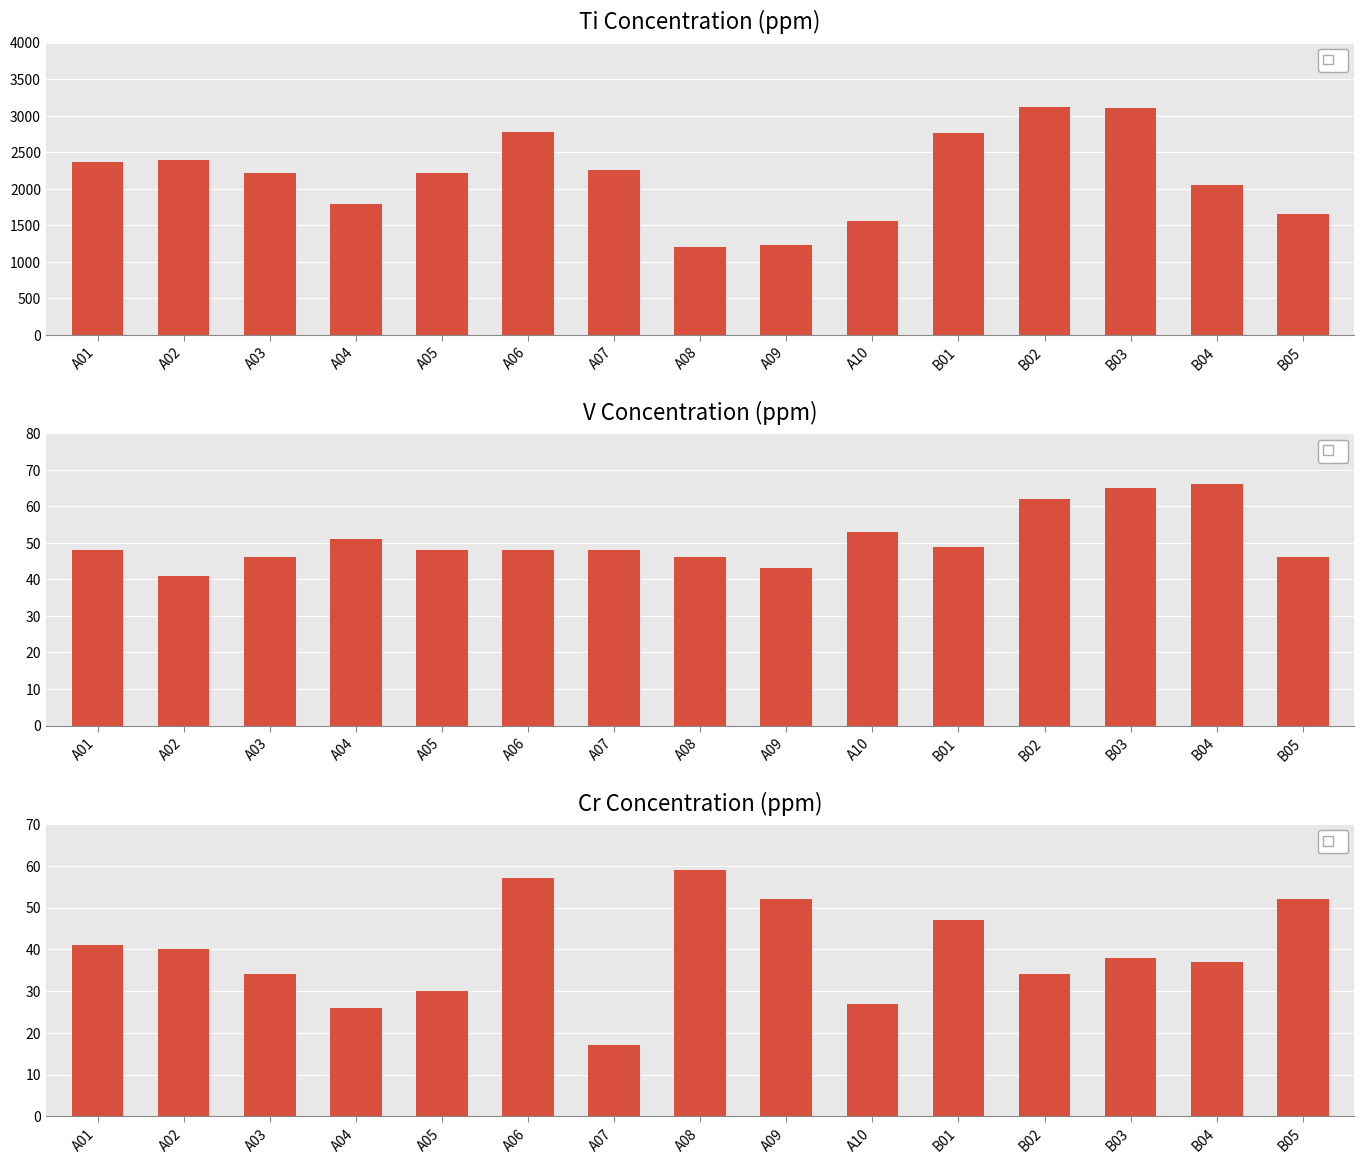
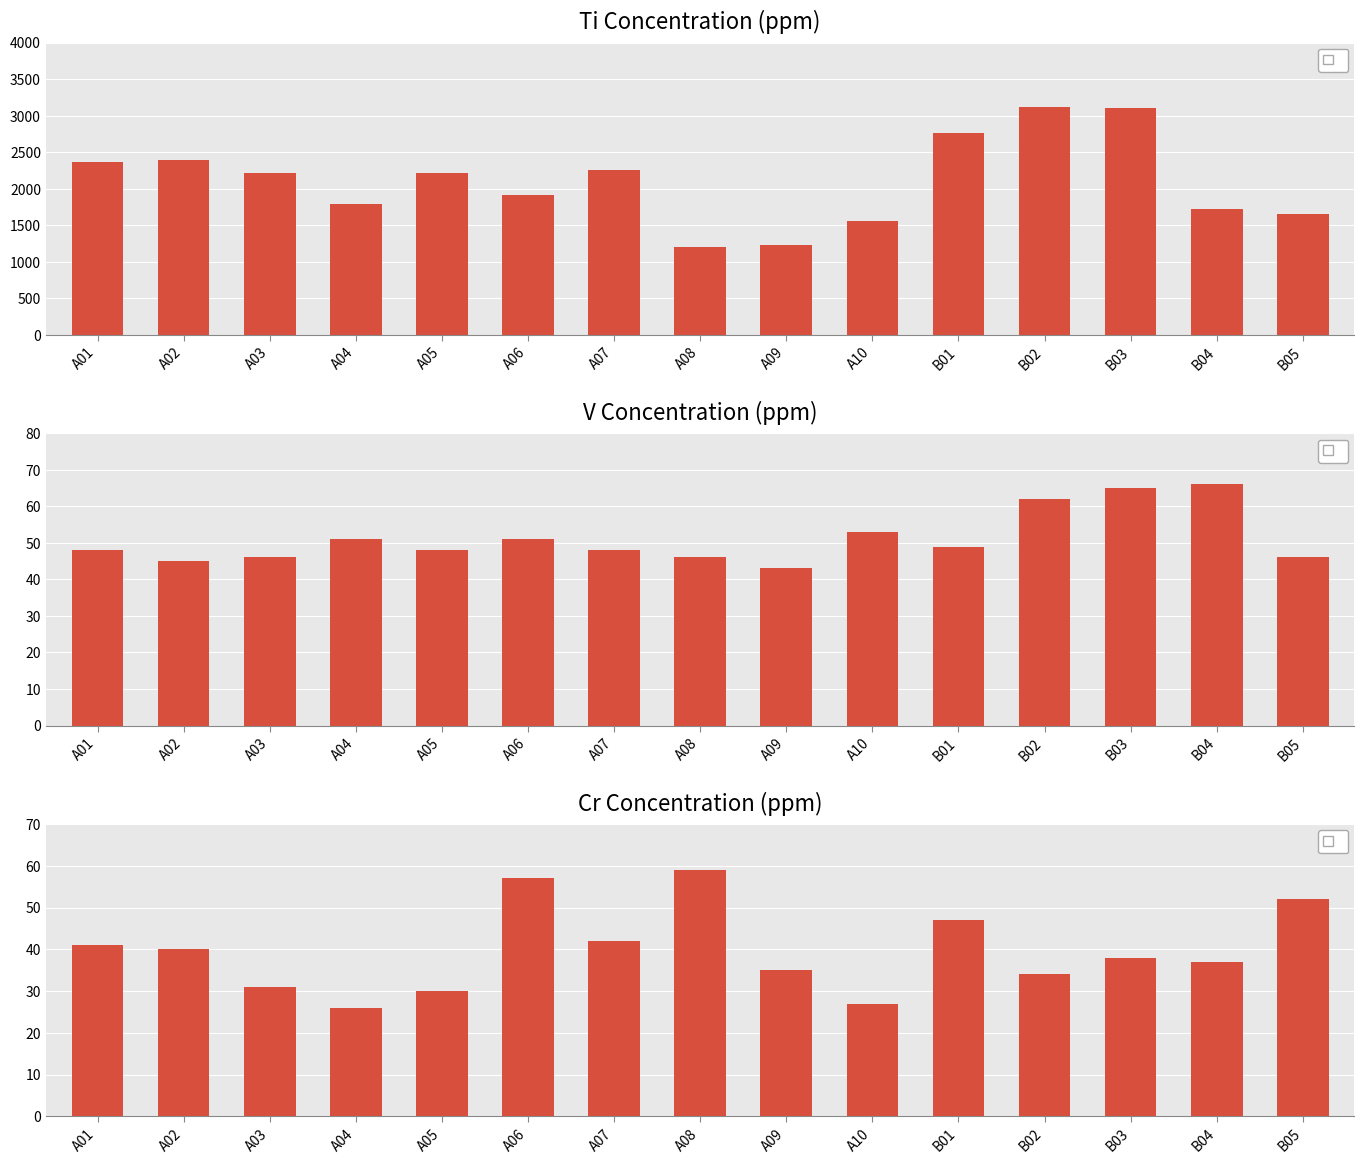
  {
    "Ti Concentration (ppm)": {
      "A01": 2400,
      "A02": 2400,
      "A03": 2200,
      "A04": 1800,
      "A05": 2200,
-     "A06": 2800,
+     "A06": 1900,
      "A07": 2300,
      "A08": 1200,
      "A09": 1200,
      "A10": 1600,
      "B01": 2800,
      "B02": 3100,
      "B03": 3100,
-     "B04": 2000,
+     "B04": 1700,
      "B05": 1700
    },
    "V Concentration (ppm)": {
      "A01": 48,
-     "A02": 41,
+     "A02": 45,
      "A03": 46,
      "A04": 51,
      "A05": 48,
-     "A06": 48,
+     "A06": 51,
      "A07": 48,
      "A08": 46,
      "A09": 43,
      "A10": 53,
      "B01": 49,
      "B02": 62,
      "B03": 65,
      "B04": 66,
      "B05": 46
    },
    "Cr Concentration (ppm)": {
      "A01": 41,
      "A02": 40,
-     "A03": 34,
+     "A03": 31,
      "A04": 26,
      "A05": 30,
      "A06": 57,
-     "A07": 17,
+     "A07": 42,
      "A08": 59,
-     "A09": 52,
+     "A09": 35,
      "A10": 27,
      "B01": 47,
      "B02": 34,
      "B03": 38,
      "B04": 37,
      "B05": 52
    }
  }
